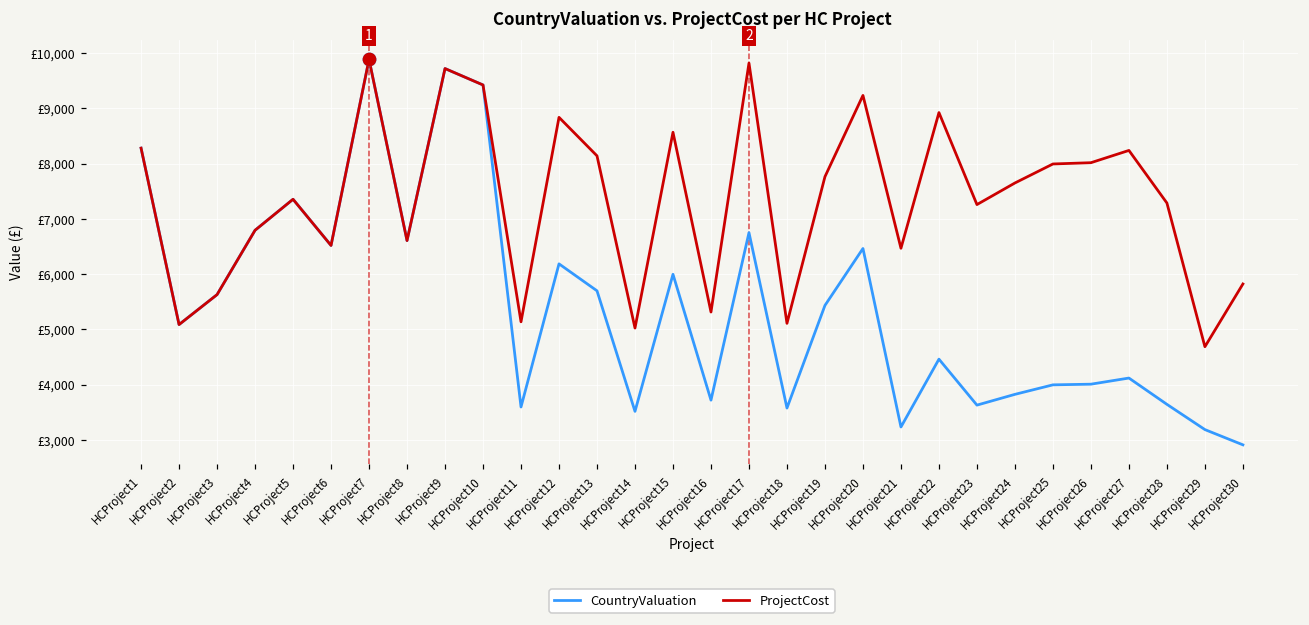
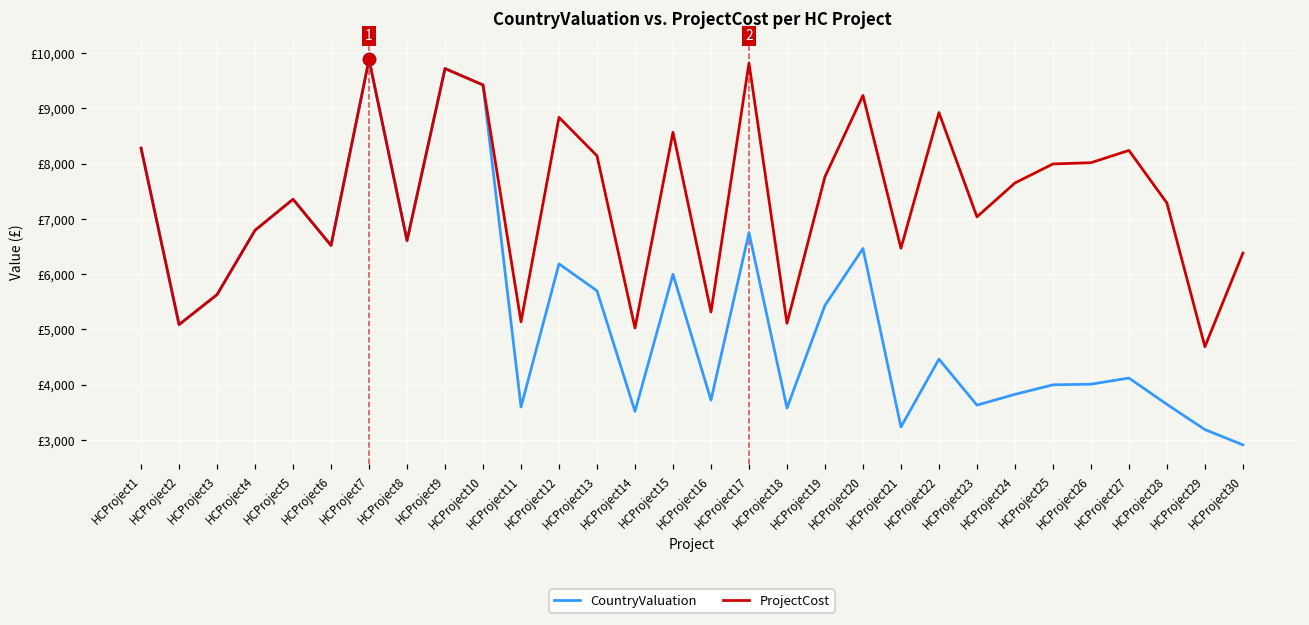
  {
    "ProjectCost": {
      "HCProject11": "£5,100",
      "HCProject12": "£8,800",
      "HCProject13": "£8,100",
      "HCProject14": "£5,000",
      "HCProject15": "£8,600",
      "HCProject16": "£5,300",
      "HCProject18": "£5,100",
      "HCProject19": "£7,800",
      "HCProject20": "£9,200",
      "HCProject21": "£6,500",
      "HCProject22": "£8,900",
-     "HCProject23": "£7,300",
+     "HCProject23": "£7,000",
      "HCProject24": "£7,700",
      "HCProject25": "£8,000",
      "HCProject26": "£8,000",
      "HCProject27": "£8,200",
      "HCProject28": "£7,300",
      "HCProject29": "£4,700",
-     "HCProject30": "£5,800"
+     "HCProject30": "£6,400"
    }
  }
